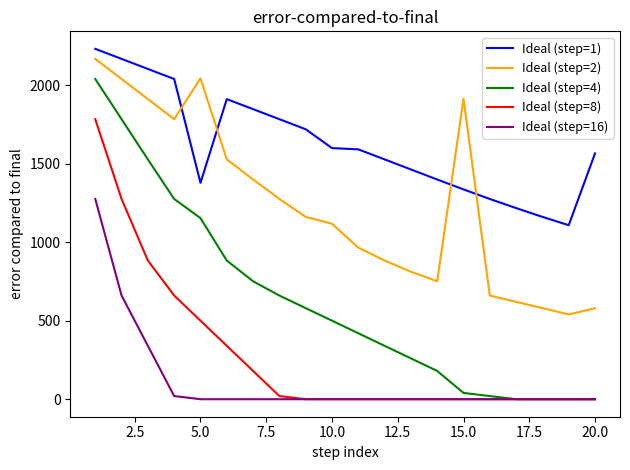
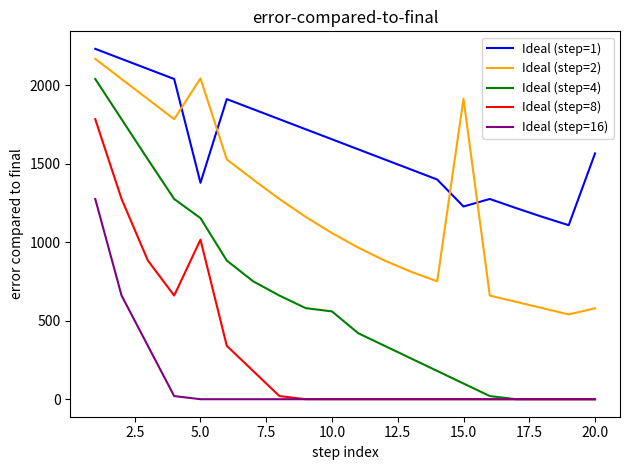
  {
    "Ideal (step=1)": {
      "5.0": 1380,
-     "10.0": 1600,
-     "15.0": 1340,
+     "10.0": 1660,
+     "15.0": 1230,
      "20.0": 1570
    },
    "Ideal (step=2)": {
      "5.0": 2040,
-     "10.0": 1120,
+     "10.0": 1060,
      "15.0": 1910,
      "20.0": 580
    },
    "Ideal (step=4)": {
      "5.0": 1150,
-     "10.0": 500,
-     "15.0": 40
+     "10.0": 560,
+     "15.0": 100
    },
    "Ideal (step=8)": {
-     "5.0": 500
+     "5.0": 1020
    },
    "Ideal (step=16)": {
      "5.0": 0
    }
  }
